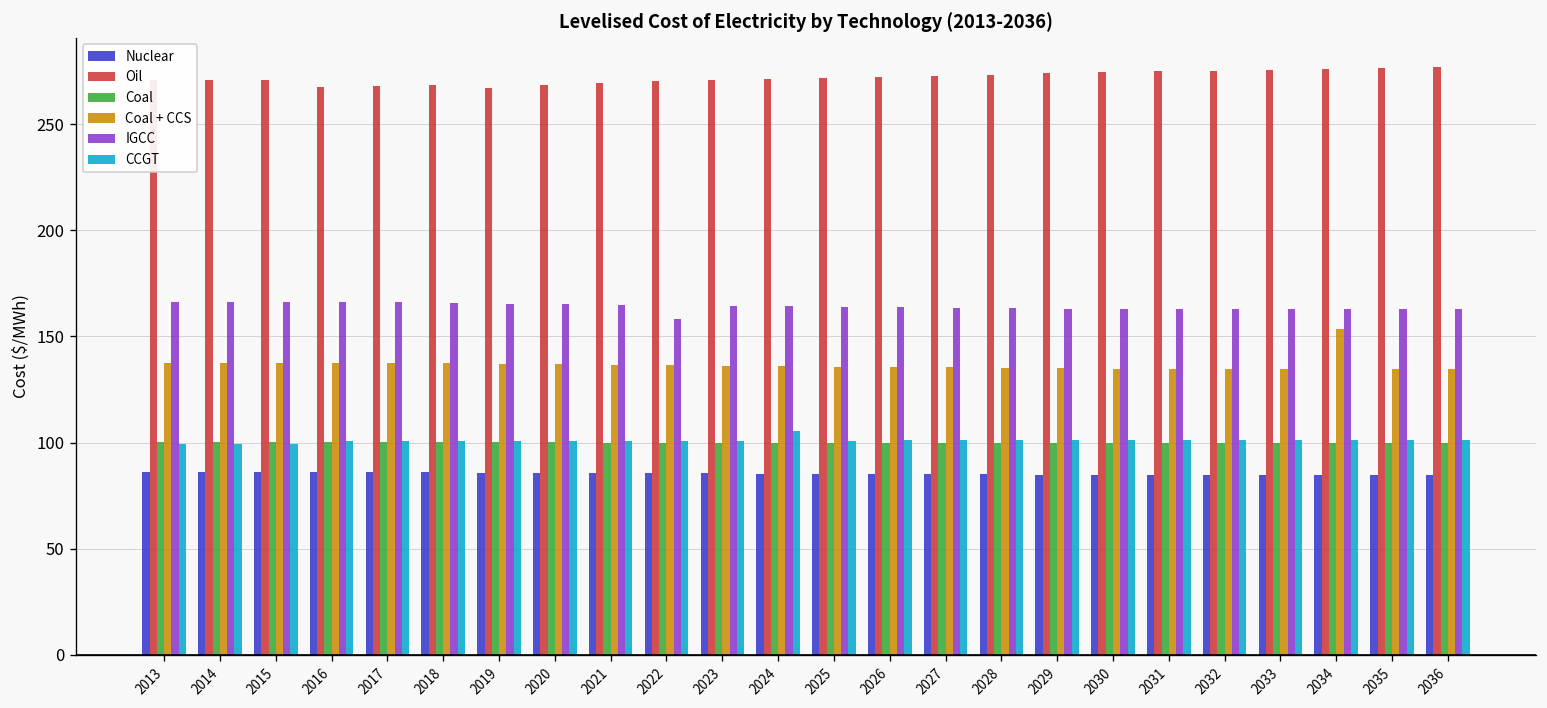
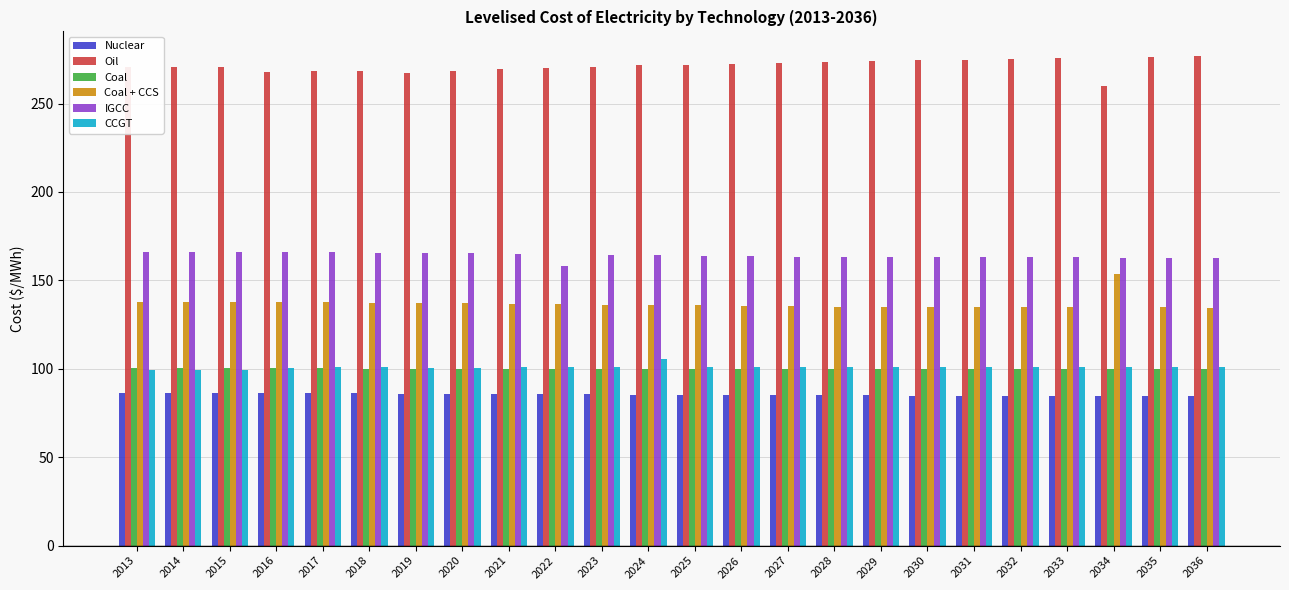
  {
    "Nuclear": {
      "2013": 86,
      "2014": 86,
      "2015": 86,
      "2016": 86,
      "2017": 86,
      "2018": 86,
      "2019": 86,
      "2020": 86,
      "2021": 86,
      "2022": 86,
      "2023": 85,
      "2024": 85,
      "2025": 85,
      "2026": 85,
      "2027": 85,
      "2028": 85,
      "2029": 85,
      "2030": 85,
      "2031": 85,
      "2032": 85,
      "2033": 85,
      "2034": 85,
      "2035": 85,
      "2036": 85
    },
    "Oil": {
      "2014": 271,
      "2015": 271,
      "2016": 268,
      "2017": 268,
      "2018": 269,
      "2019": 267,
      "2020": 269,
      "2021": 269,
      "2022": 270,
      "2023": 271,
      "2024": 272,
      "2025": 272,
      "2026": 272,
      "2027": 273,
      "2028": 273,
      "2029": 274,
      "2030": 274,
      "2031": 275,
      "2032": 275,
      "2033": 276,
-     "2034": 276,
+     "2034": 260,
      "2035": 277,
      "2036": 277
    },
    "Coal": {
      "2013": 100,
      "2014": 100,
      "2015": 100,
      "2016": 100,
      "2017": 100,
      "2018": 100,
      "2019": 100,
      "2020": 100,
      "2021": 100,
      "2022": 100,
      "2023": 100,
      "2024": 100,
      "2025": 100,
      "2026": 100,
      "2027": 100,
      "2028": 100,
      "2029": 100,
      "2030": 100,
      "2031": 100,
      "2032": 100,
      "2033": 100,
      "2034": 100,
      "2035": 100,
      "2036": 100
    },
    "Coal + CCS": {
      "2013": 138,
      "2014": 138,
      "2015": 138,
      "2016": 138,
      "2017": 138,
      "2018": 137,
      "2019": 137,
      "2020": 137,
      "2021": 137,
      "2022": 137,
      "2023": 136,
      "2024": 136,
      "2025": 136,
      "2026": 136,
      "2027": 135,
      "2028": 135,
      "2029": 135,
      "2030": 135,
      "2031": 135,
      "2032": 135,
      "2033": 135,
      "2034": 153,
      "2035": 135,
      "2036": 135
    },
    "IGCC": {
      "2013": 166,
      "2014": 166,
      "2015": 166,
      "2016": 166,
      "2017": 166,
      "2018": 166,
      "2019": 165,
      "2020": 165,
      "2021": 165,
      "2022": 158,
      "2023": 164,
      "2024": 164,
      "2025": 164,
      "2026": 164,
      "2027": 163,
      "2028": 163,
      "2029": 163,
      "2030": 163,
      "2031": 163,
      "2032": 163,
      "2033": 163,
      "2034": 163,
      "2035": 163,
      "2036": 163
    },
    "CCGT": {
      "2013": 99,
      "2014": 99,
      "2015": 99,
      "2016": 101,
      "2017": 101,
      "2018": 101,
      "2019": 101,
      "2020": 101,
      "2021": 101,
      "2022": 101,
      "2023": 101,
      "2024": 106,
      "2025": 101,
      "2026": 101,
      "2027": 101,
      "2028": 101,
      "2029": 101,
      "2030": 101,
      "2031": 101,
      "2032": 101,
      "2033": 101,
      "2034": 101,
      "2035": 101,
      "2036": 101
    }
  }
